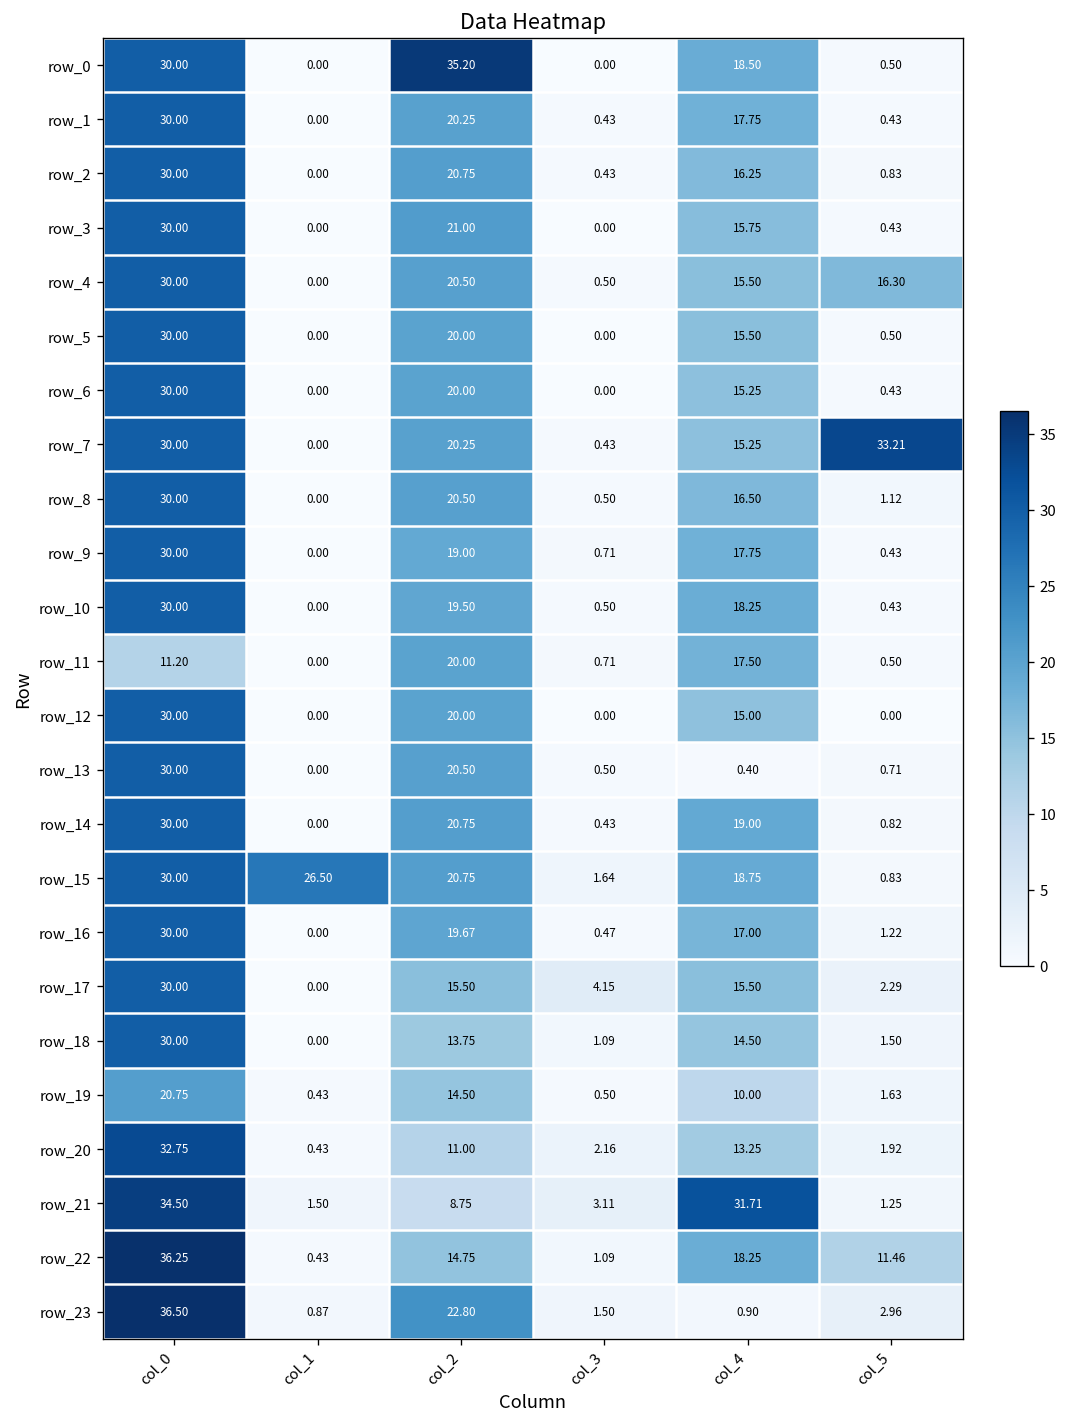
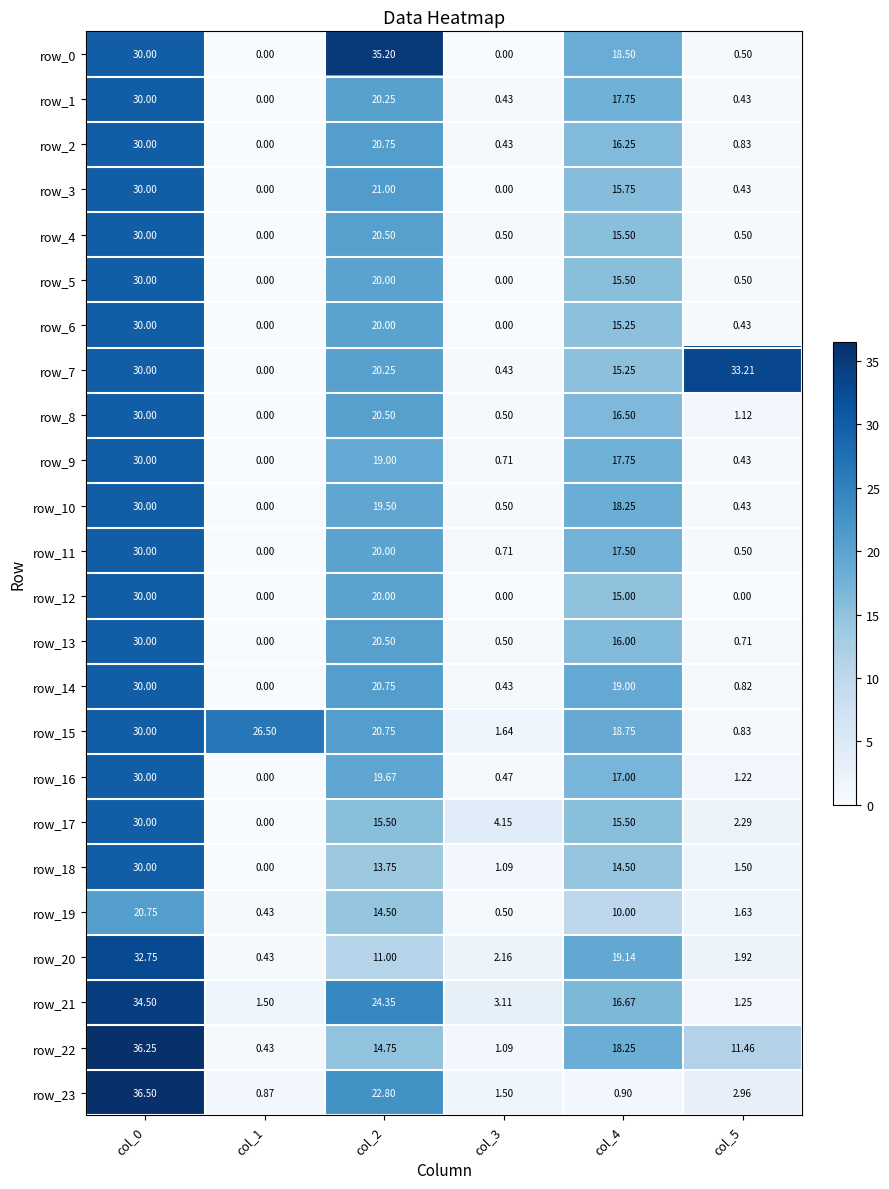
  {
    "row_0": {
      "col_0": 30.00,
      "col_1": 0.00,
      "col_2": 35.20,
      "col_3": 0.00,
      "col_4": 18.50,
      "col_5": 0.50
    },
    "row_1": {
      "col_0": 30.00,
      "col_1": 0.00,
      "col_2": 20.25,
      "col_3": 0.43,
      "col_4": 17.75,
      "col_5": 0.43
    },
    "row_2": {
      "col_0": 30.00,
      "col_1": 0.00,
      "col_2": 20.75,
      "col_3": 0.43,
      "col_4": 16.25,
      "col_5": 0.83
    },
    "row_3": {
      "col_0": 30.00,
      "col_1": 0.00,
      "col_2": 21.00,
      "col_3": 0.00,
      "col_4": 15.75,
      "col_5": 0.43
    },
    "row_4": {
      "col_0": 30.00,
      "col_1": 0.00,
      "col_2": 20.50,
      "col_3": 0.50,
      "col_4": 15.50,
-     "col_5": 16.30
+     "col_5": 0.50
    },
    "row_5": {
      "col_0": 30.00,
      "col_1": 0.00,
      "col_2": 20.00,
      "col_3": 0.00,
      "col_4": 15.50,
      "col_5": 0.50
    },
    "row_6": {
      "col_0": 30.00,
      "col_1": 0.00,
      "col_2": 20.00,
      "col_3": 0.00,
      "col_4": 15.25,
      "col_5": 0.43
    },
    "row_7": {
      "col_0": 30.00,
      "col_1": 0.00,
      "col_2": 20.25,
      "col_3": 0.43,
      "col_4": 15.25,
      "col_5": 33.21
    },
    "row_8": {
      "col_0": 30.00,
      "col_1": 0.00,
      "col_2": 20.50,
      "col_3": 0.50,
      "col_4": 16.50,
      "col_5": 1.12
    },
    "row_9": {
      "col_0": 30.00,
      "col_1": 0.00,
      "col_2": 19.00,
      "col_3": 0.71,
      "col_4": 17.75,
      "col_5": 0.43
    },
    "row_10": {
      "col_0": 30.00,
      "col_1": 0.00,
      "col_2": 19.50,
      "col_3": 0.50,
      "col_4": 18.25,
      "col_5": 0.43
    },
    "row_11": {
-     "col_0": 11.20,
+     "col_0": 30.00,
      "col_1": 0.00,
      "col_2": 20.00,
      "col_3": 0.71,
      "col_4": 17.50,
      "col_5": 0.50
    },
    "row_12": {
      "col_0": 30.00,
      "col_1": 0.00,
      "col_2": 20.00,
      "col_3": 0.00,
      "col_4": 15.00,
      "col_5": 0.00
    },
    "row_13": {
      "col_0": 30.00,
      "col_1": 0.00,
      "col_2": 20.50,
      "col_3": 0.50,
-     "col_4": 0.40,
+     "col_4": 16.00,
      "col_5": 0.71
    },
    "row_14": {
      "col_0": 30.00,
      "col_1": 0.00,
      "col_2": 20.75,
      "col_3": 0.43,
      "col_4": 19.00,
      "col_5": 0.82
    },
    "row_15": {
      "col_0": 30.00,
      "col_1": 26.50,
      "col_2": 20.75,
      "col_3": 1.64,
      "col_4": 18.75,
      "col_5": 0.83
    },
    "row_16": {
      "col_0": 30.00,
      "col_1": 0.00,
      "col_2": 19.67,
      "col_3": 0.47,
      "col_4": 17.00,
      "col_5": 1.22
    },
    "row_17": {
      "col_0": 30.00,
      "col_1": 0.00,
      "col_2": 15.50,
      "col_3": 4.15,
      "col_4": 15.50,
      "col_5": 2.29
    },
    "row_18": {
      "col_0": 30.00,
      "col_1": 0.00,
      "col_2": 13.75,
      "col_3": 1.09,
      "col_4": 14.50,
      "col_5": 1.50
    },
    "row_19": {
      "col_0": 20.75,
      "col_1": 0.43,
      "col_2": 14.50,
      "col_3": 0.50,
      "col_4": 10.00,
      "col_5": 1.63
    },
    "row_20": {
      "col_0": 32.75,
      "col_1": 0.43,
      "col_2": 11.00,
      "col_3": 2.16,
-     "col_4": 13.25,
+     "col_4": 19.14,
      "col_5": 1.92
    },
    "row_21": {
      "col_0": 34.50,
      "col_1": 1.50,
-     "col_2": 8.75,
+     "col_2": 24.35,
      "col_3": 3.11,
-     "col_4": 31.71,
+     "col_4": 16.67,
      "col_5": 1.25
    },
    "row_22": {
      "col_0": 36.25,
      "col_1": 0.43,
      "col_2": 14.75,
      "col_3": 1.09,
      "col_4": 18.25,
      "col_5": 11.46
    },
    "row_23": {
      "col_0": 36.50,
      "col_1": 0.87,
      "col_2": 22.80,
      "col_3": 1.50,
      "col_4": 0.90,
      "col_5": 2.96
    }
  }
